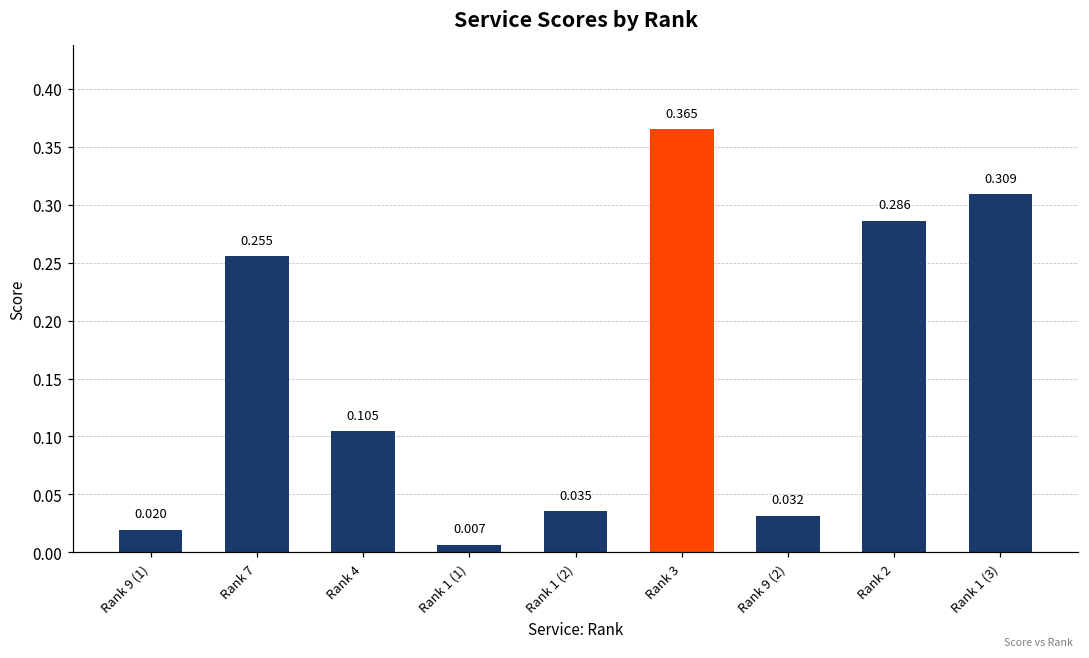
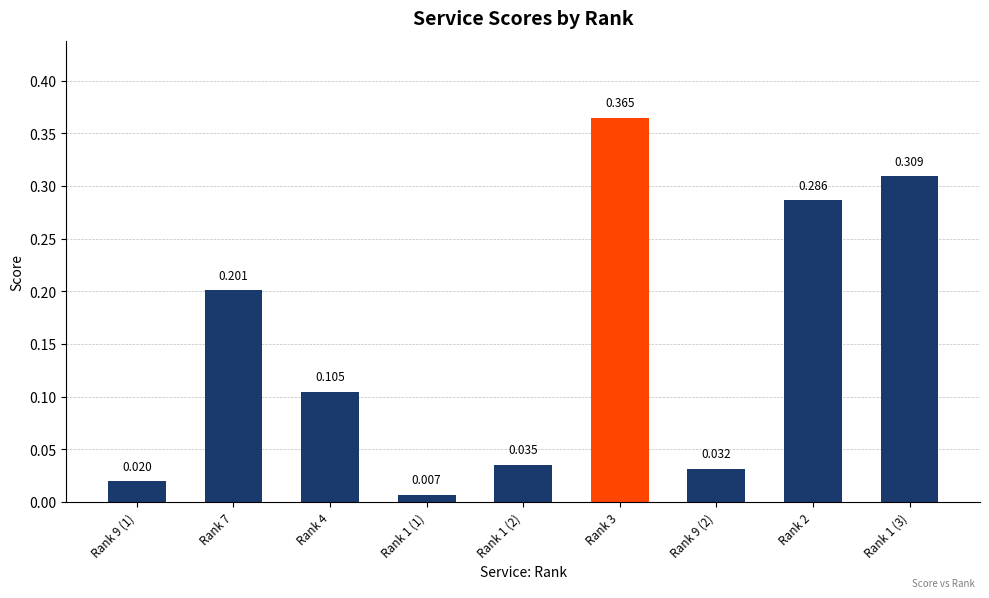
  {
    "Rank 9 (1)": 0.020,
-   "Rank 7": 0.255,
+   "Rank 7": 0.201,
    "Rank 4": 0.105,
    "Rank 1 (1)": 0.007,
    "Rank 1 (2)": 0.035,
    "Rank 3": 0.365,
    "Rank 9 (2)": 0.032,
    "Rank 2": 0.286,
    "Rank 1 (3)": 0.309
  }
